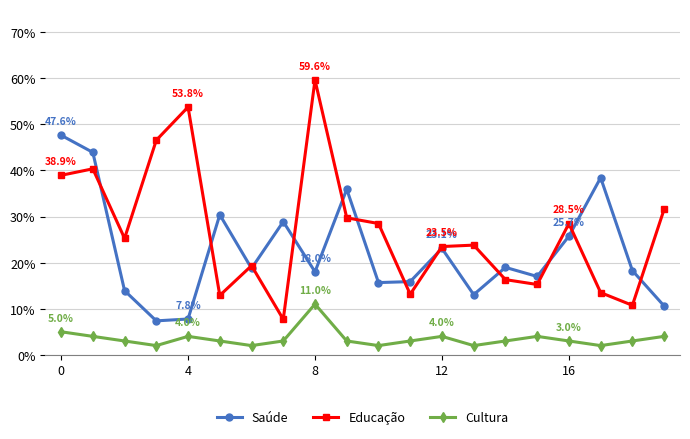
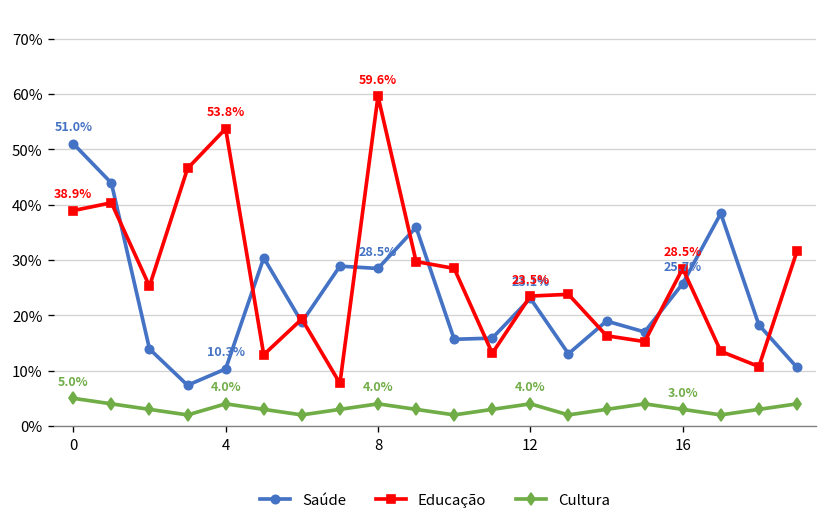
  {
    "Saúde": {
-     "0": "47.6%",
-     "4": "7.8%",
-     "8": "18.0%"
+     "0": "51.0%",
+     "4": "10.3%",
+     "8": "28.5%"
    },
    "Educação": {
      "0": "38.9%",
      "4": "53.8%",
      "8": "59.6%",
      "16": "28.5%"
    },
    "Cultura": {
      "0": "5.0%",
      "4": "4.0%",
-     "8": "11.0%",
+     "8": "4.0%",
      "12": "4.0%",
      "16": "3.0%"
    }
  }
